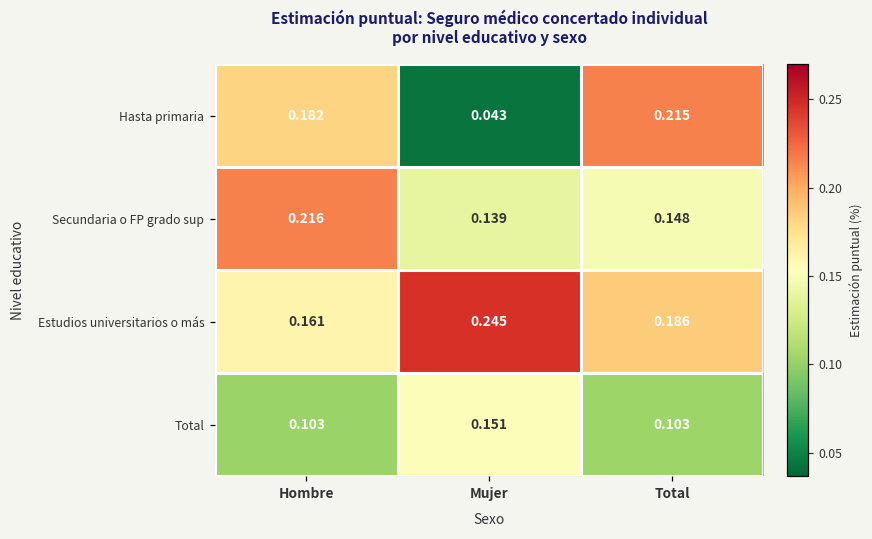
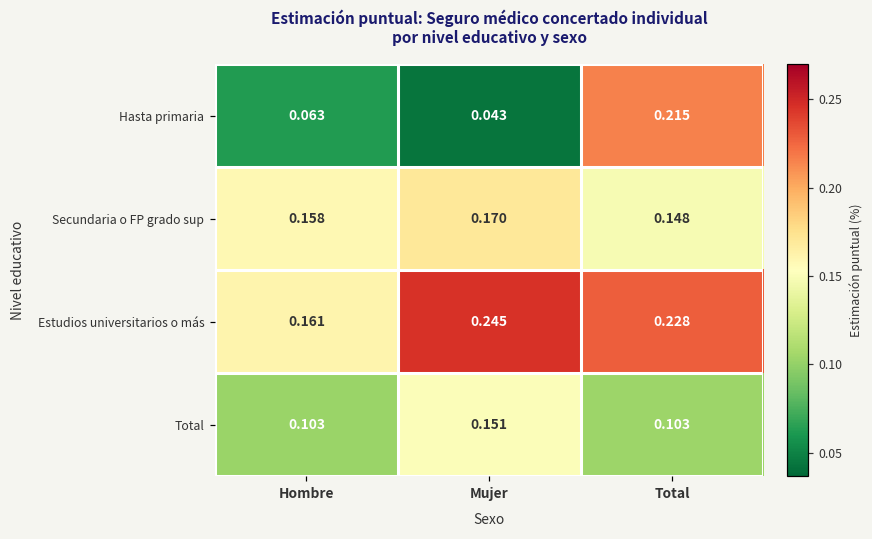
  {
    "Hasta primaria": {
-     "Hombre": 0.182,
+     "Hombre": 0.063,
      "Mujer": 0.043,
      "Total": 0.215
    },
    "Secundaria o FP grado sup": {
-     "Hombre": 0.216,
-     "Mujer": 0.139,
+     "Hombre": 0.158,
+     "Mujer": 0.170,
      "Total": 0.148
    },
    "Estudios universitarios o más": {
      "Hombre": 0.161,
      "Mujer": 0.245,
-     "Total": 0.186
+     "Total": 0.228
    },
    "Total": {
      "Hombre": 0.103,
      "Mujer": 0.151,
      "Total": 0.103
    }
  }
